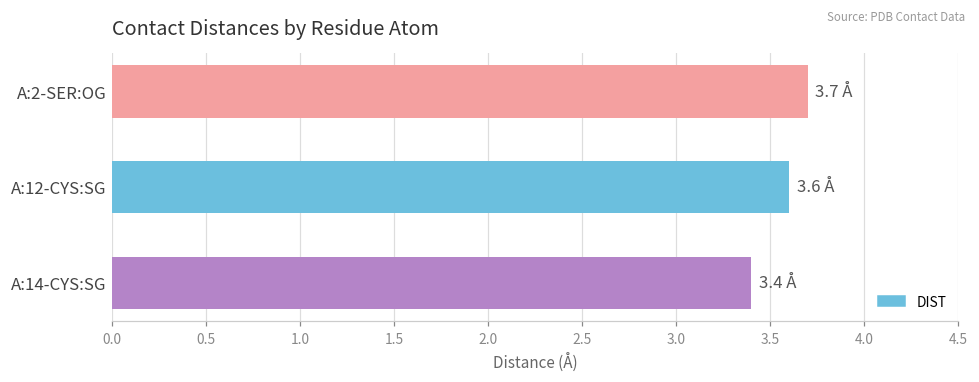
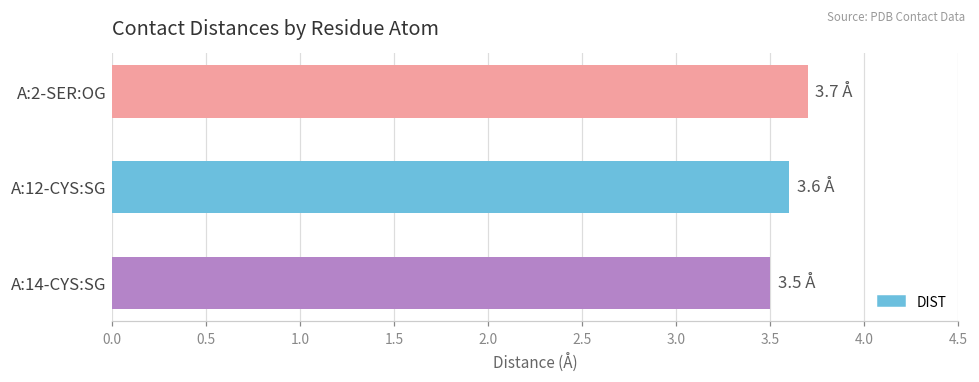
  {
    "A:2-SER:OG": 3.7,
    "A:12-CYS:SG": 3.6,
-   "A:14-CYS:SG": 3.4
+   "A:14-CYS:SG": 3.5
  }
